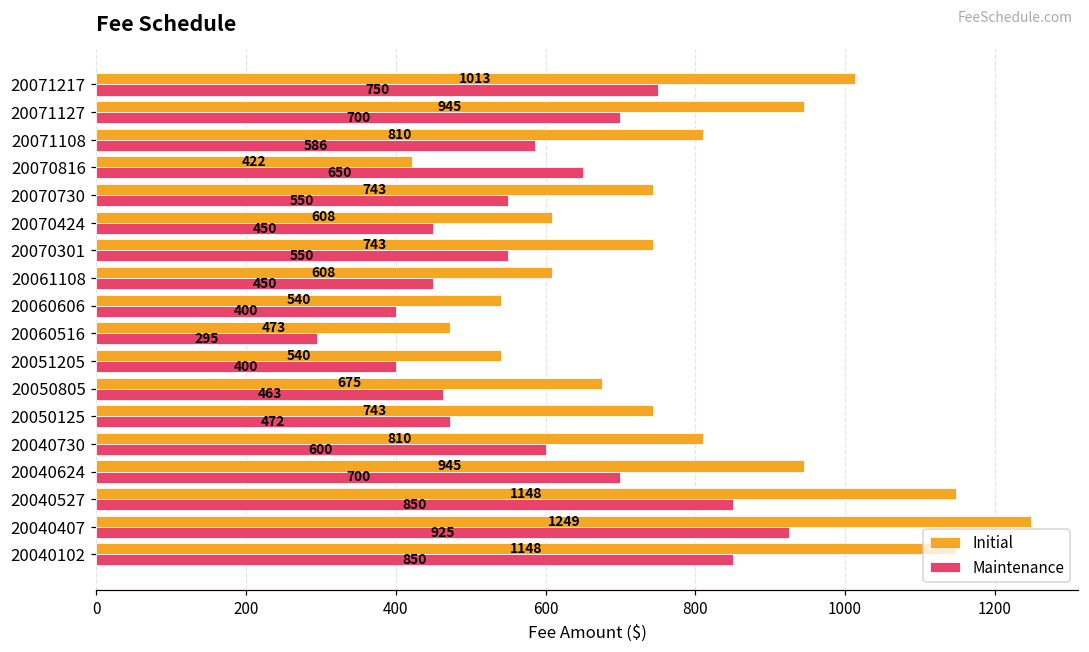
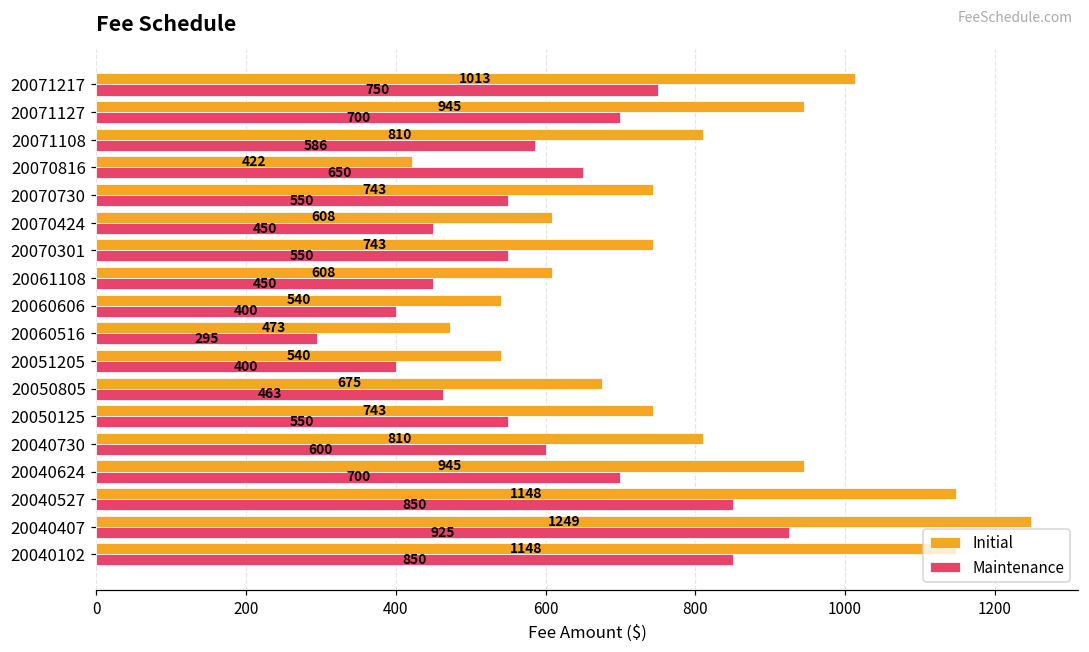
  {
    "Initial": {
      "20071217": 1013,
      "20071127": 945,
      "20071108": 810,
      "20070816": 422,
      "20070730": 743,
      "20070424": 608,
      "20070301": 743,
      "20061108": 608,
      "20060606": 540,
      "20060516": 473,
      "20051205": 540,
      "20050805": 675,
      "20050125": 743,
      "20040730": 810,
      "20040624": 945,
      "20040527": 1148,
      "20040407": 1249
    },
    "Maintenance": {
      "20071217": 750,
      "20071127": 700,
      "20071108": 586,
      "20070816": 650,
      "20070730": 550,
      "20070424": 450,
      "20070301": 550,
      "20061108": 450,
      "20060606": 400,
      "20060516": 295,
      "20051205": 400,
      "20050805": 463,
-     "20050125": 472,
+     "20050125": 550,
      "20040730": 600,
      "20040624": 700,
      "20040527": 850,
      "20040407": 925,
      "20040102": 850
    }
  }
